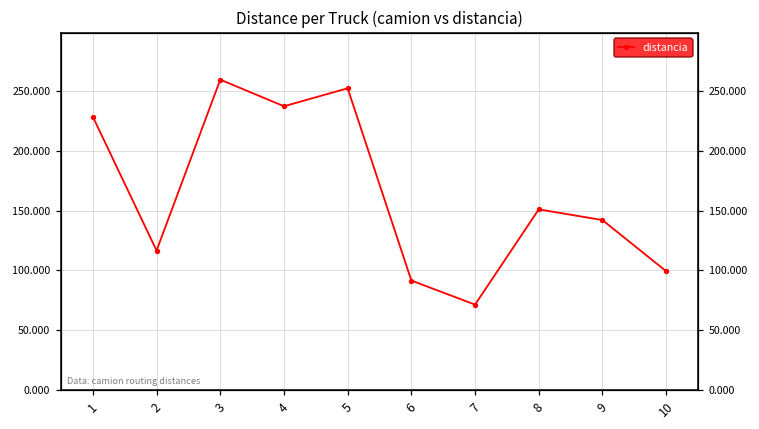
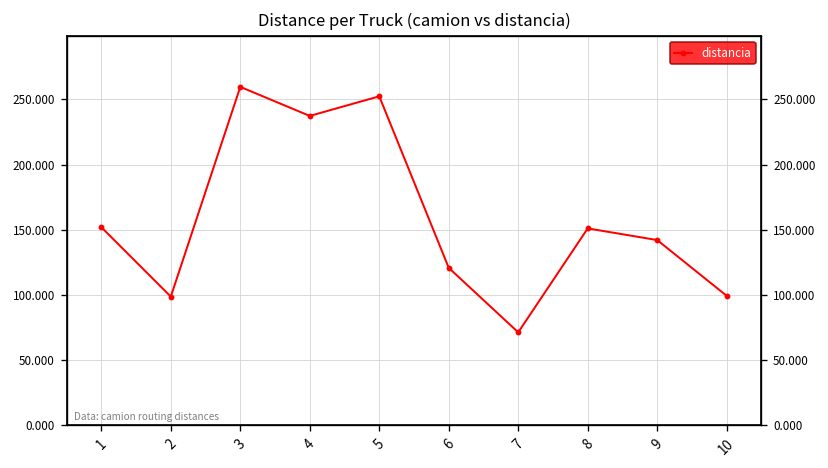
  {
-   "1": 228,
-   "2": 117,
+   "1": 152,
+   "2": 99,
    "3": 260,
    "4": 237,
    "5": 252,
-   "6": 92,
+   "6": 121,
    "7": 71,
    "8": 151,
    "9": 142,
    "10": 99
  }
